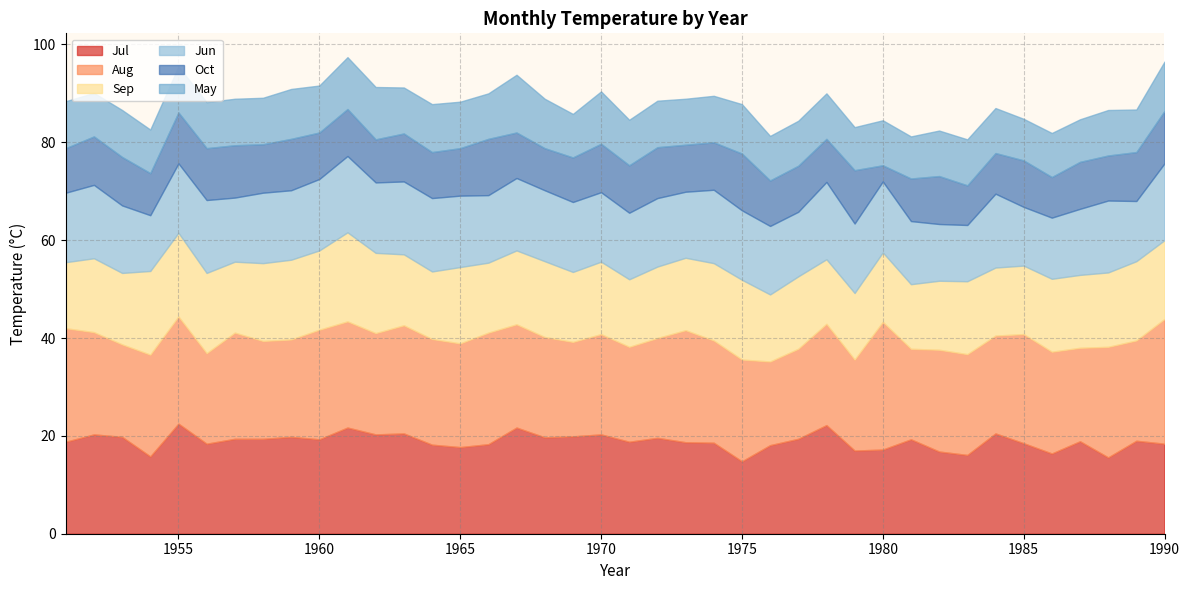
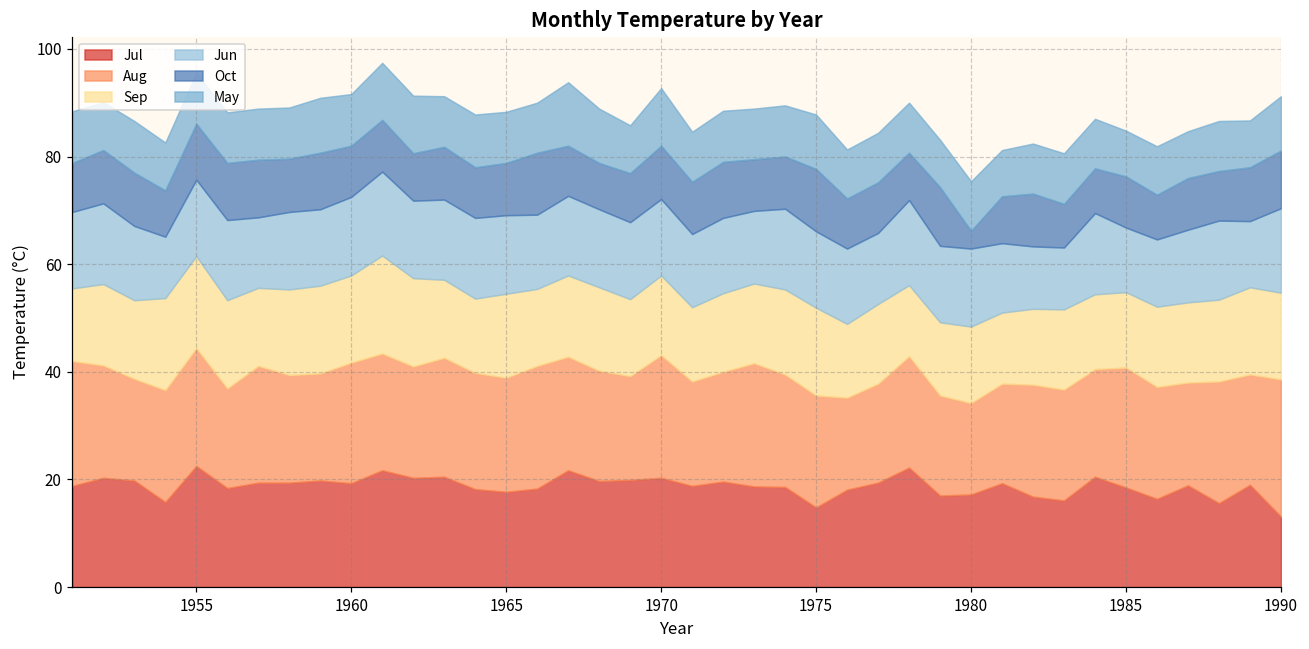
  {
    "Jul": {
      "1955": 23,
      "1960": 19,
      "1965": 18,
      "1970": 20,
      "1975": 15,
      "1980": 17,
      "1985": 19,
-     "1990": 18
+     "1990": 13
    },
    "Aug": {
      "1955": 22,
      "1960": 22,
      "1965": 21,
-     "1970": 20,
+     "1970": 23,
      "1975": 21,
-     "1980": 26,
+     "1980": 17,
      "1985": 22,
      "1990": 26
    },
    "Sep": {
      "1955": 17,
      "1960": 16,
      "1965": 16,
      "1970": 15,
      "1975": 16,
      "1980": 14,
      "1985": 14,
      "1990": 16
    },
    "Oct": {
      "1955": 10,
      "1960": 10,
      "1965": 10,
      "1970": 10,
      "1975": 12,
      "1980": 3,
      "1985": 10,
      "1990": 11
    }
  }
